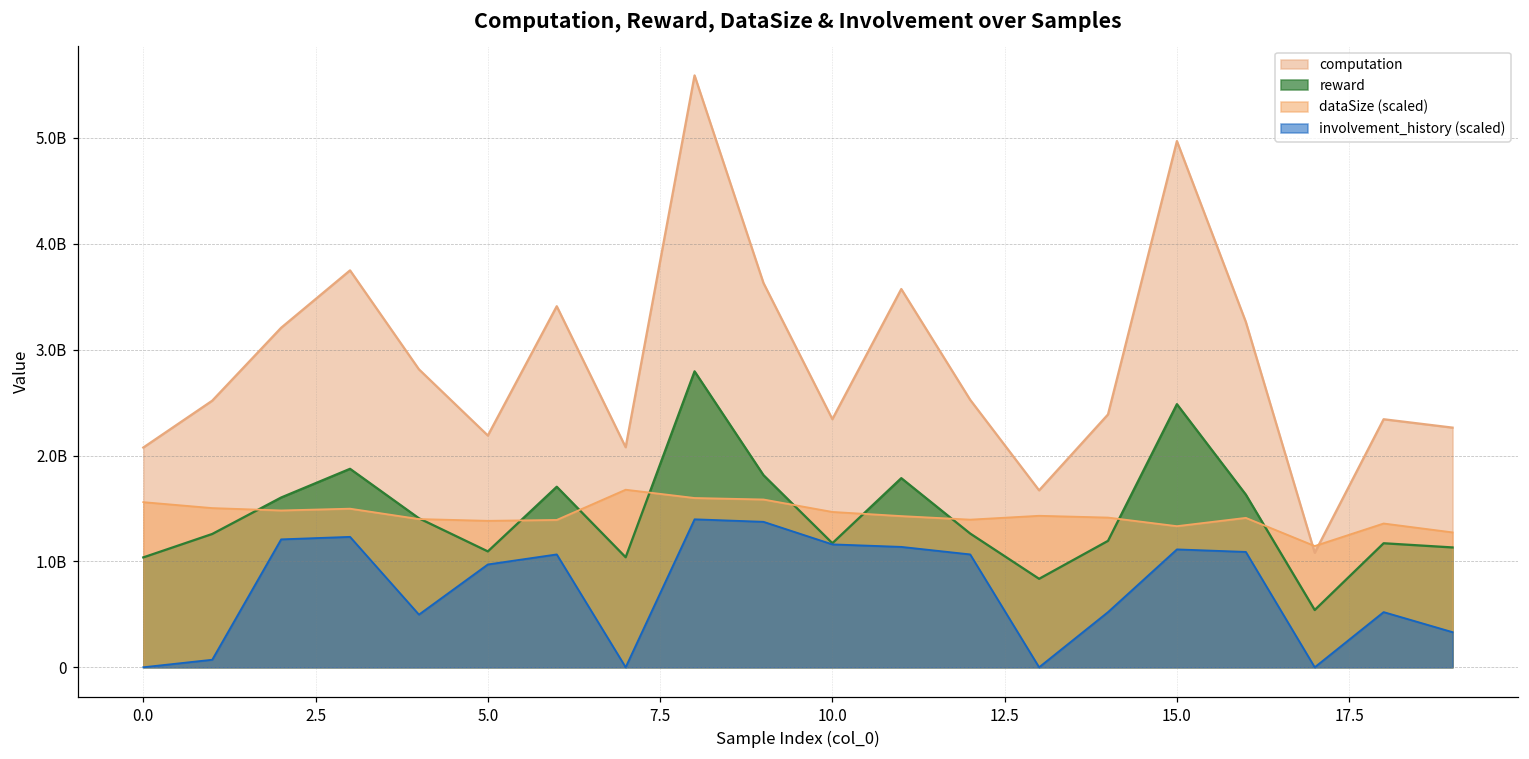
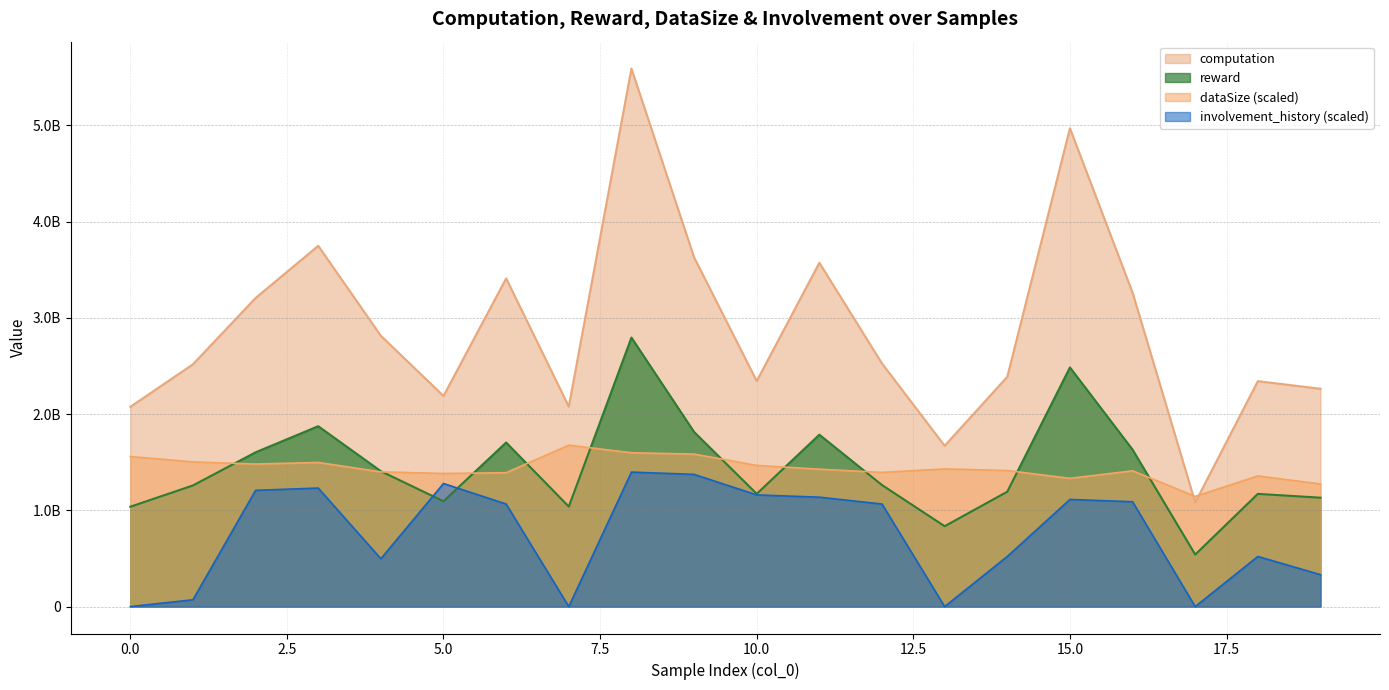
  {
    "reward": {
      "0.0": 1000000000,
      "5.0": 1100000000,
      "15.0": 2500000000
    },
    "involvement_history (scaled)": {
      "0.0": 0,
-     "5.0": 1000000000,
+     "5.0": 1300000000,
      "15.0": 1100000000
    }
  }
